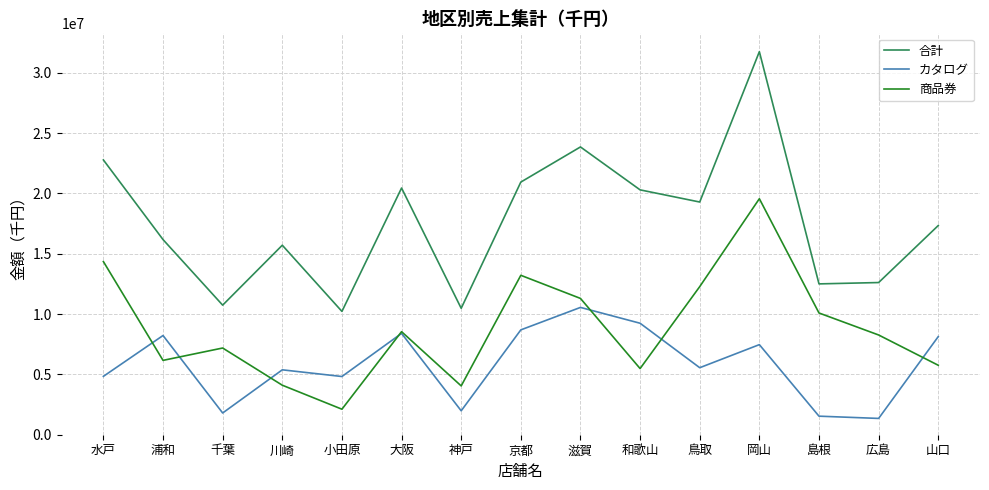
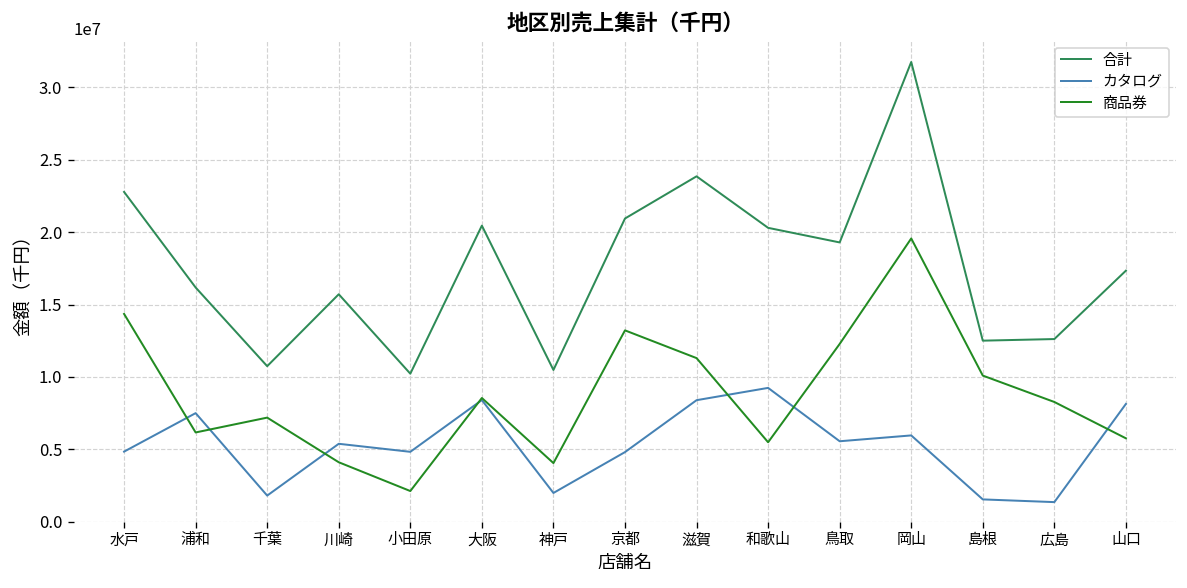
  {
    "カタログ": {
      "水戸": 4800000,
-     "浦和": 8200000,
+     "浦和": 7500000,
      "千葉": 1800000,
      "川崎": 5400000,
      "小田原": 4800000,
      "神戸": 2000000,
-     "京都": 8700000,
-     "滋賀": 10600000,
+     "京都": 4800000,
+     "滋賀": 8400000,
      "和歌山": 9200000,
      "鳥取": 5600000,
-     "岡山": 7500000,
+     "岡山": 6000000,
      "島根": 1500000,
      "広島": 1400000,
      "山口": 8100000
    }
  }
